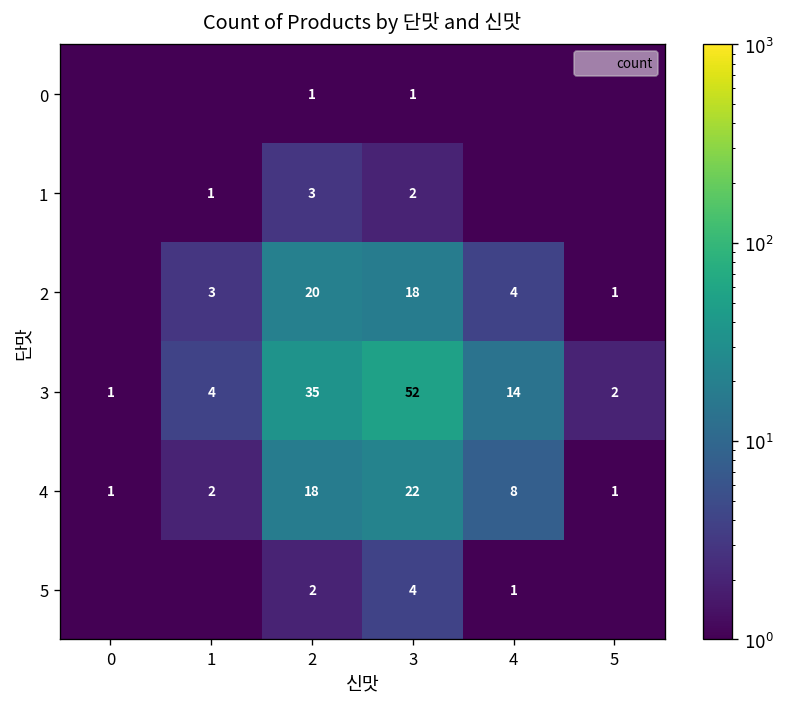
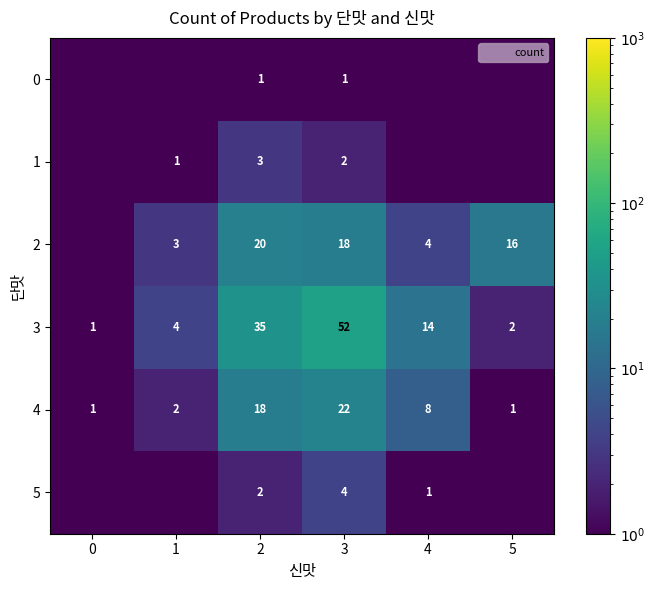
  {
    "0": {
      "2": 1,
      "3": 1
    },
    "1": {
      "1": 1,
      "2": 3,
      "3": 2
    },
    "2": {
      "1": 3,
      "2": 20,
      "3": 18,
      "4": 4,
-     "5": 1
+     "5": 16
    },
    "3": {
      "0": 1,
      "1": 4,
      "2": 35,
      "3": 52,
      "4": 14,
      "5": 2
    },
    "4": {
      "0": 1,
      "1": 2,
      "2": 18,
      "3": 22,
      "4": 8,
      "5": 1
    },
    "5": {
      "2": 2,
      "3": 4,
      "4": 1
    }
  }
